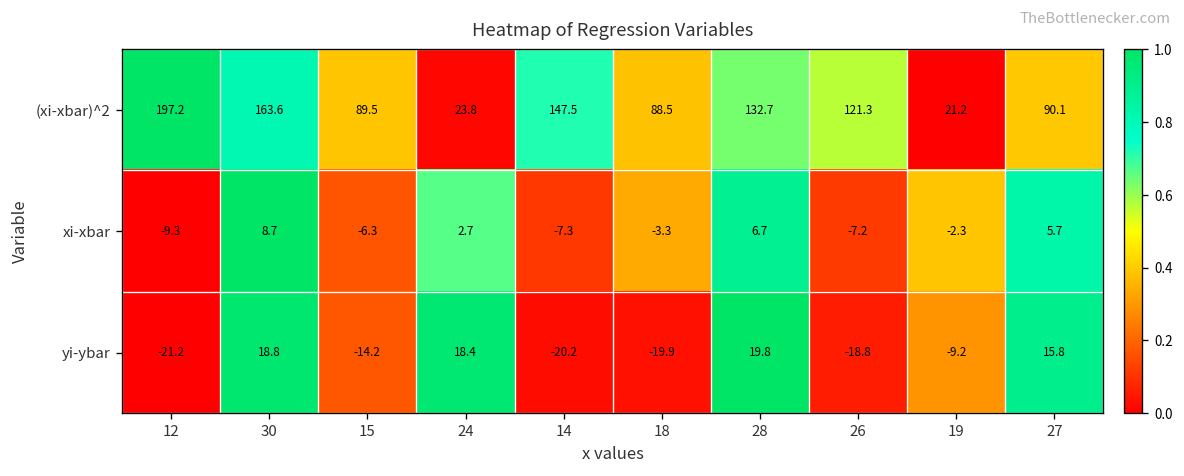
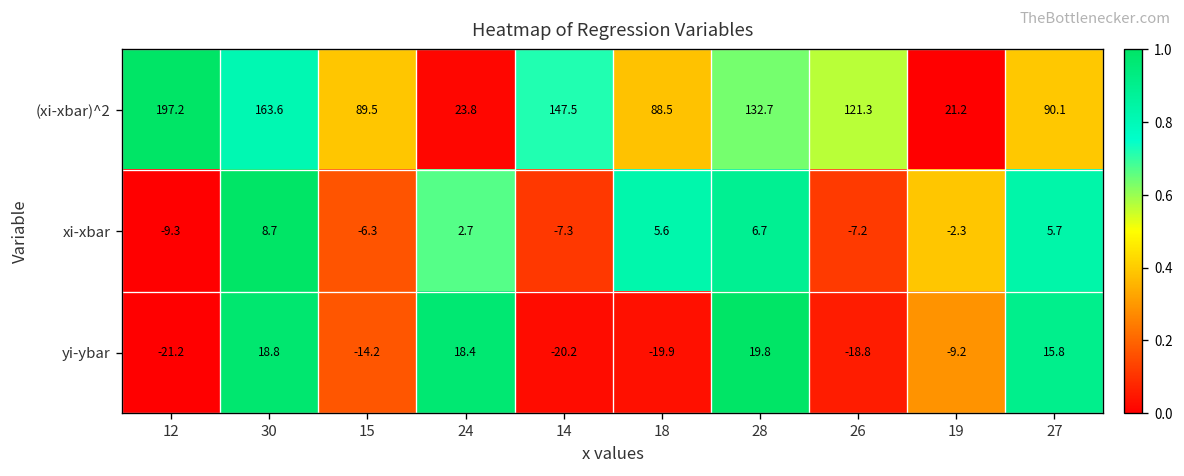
  {
    "(xi-xbar)^2": {
      "12": 197.2,
      "30": 163.6,
      "15": 89.5,
      "24": 23.8,
      "14": 147.5,
      "18": 88.5,
      "28": 132.7,
      "26": 121.3,
      "19": 21.2,
      "27": 90.1
    },
    "xi-xbar": {
      "12": -9.3,
      "30": 8.7,
      "15": -6.3,
      "24": 2.7,
      "14": -7.3,
-     "18": -3.3,
+     "18": 5.6,
      "28": 6.7,
      "26": -7.2,
      "19": -2.3,
      "27": 5.7
    },
    "yi-ybar": {
      "12": -21.2,
      "30": 18.8,
      "15": -14.2,
      "24": 18.4,
      "14": -20.2,
      "18": -19.9,
      "28": 19.8,
      "26": -18.8,
      "19": -9.2,
      "27": 15.8
    }
  }
